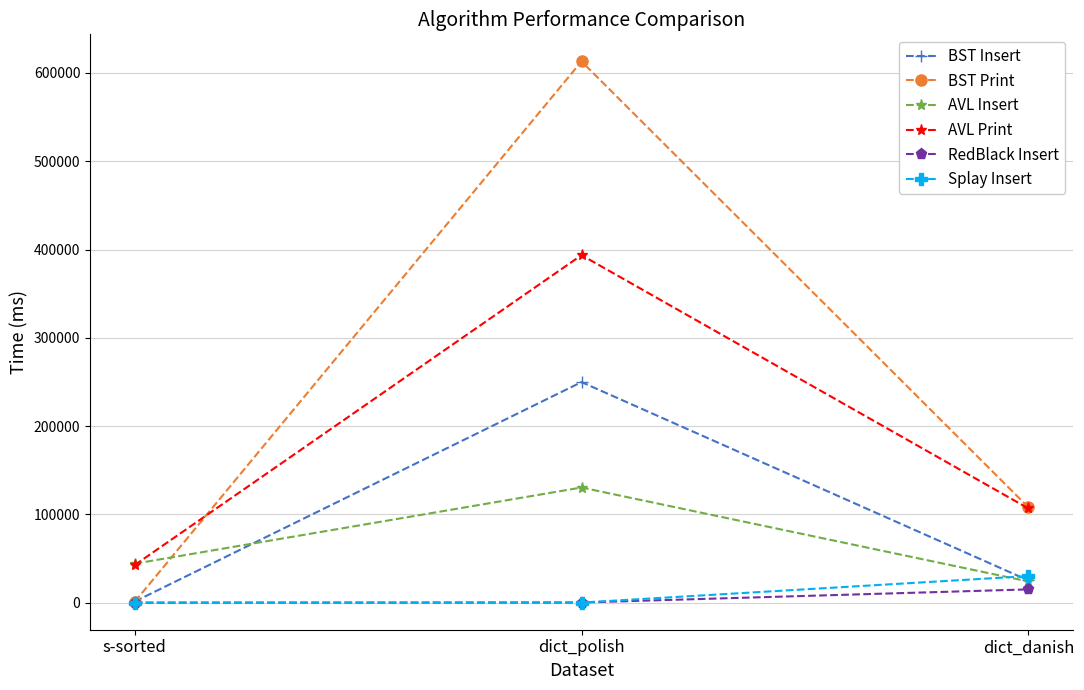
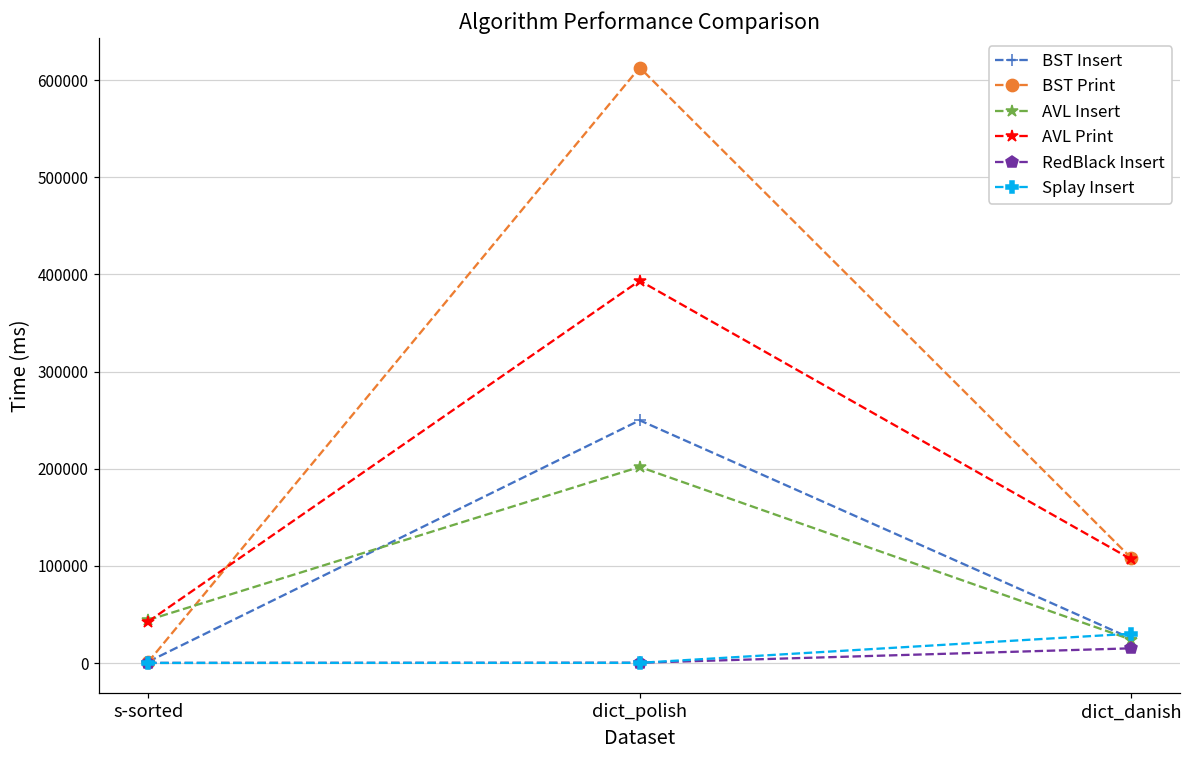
  {
    "BST Insert": {
      "dict_polish": 250000
    },
    "BST Print": {
      "dict_polish": 610000
    },
    "AVL Insert": {
-     "dict_polish": 130000
+     "dict_polish": 200000
    },
    "AVL Print": {
      "dict_polish": 390000
    },
    "RedBlack Insert": {
      "dict_danish": 20000
    },
    "Splay Insert": {
      "dict_danish": 30000
    }
  }
